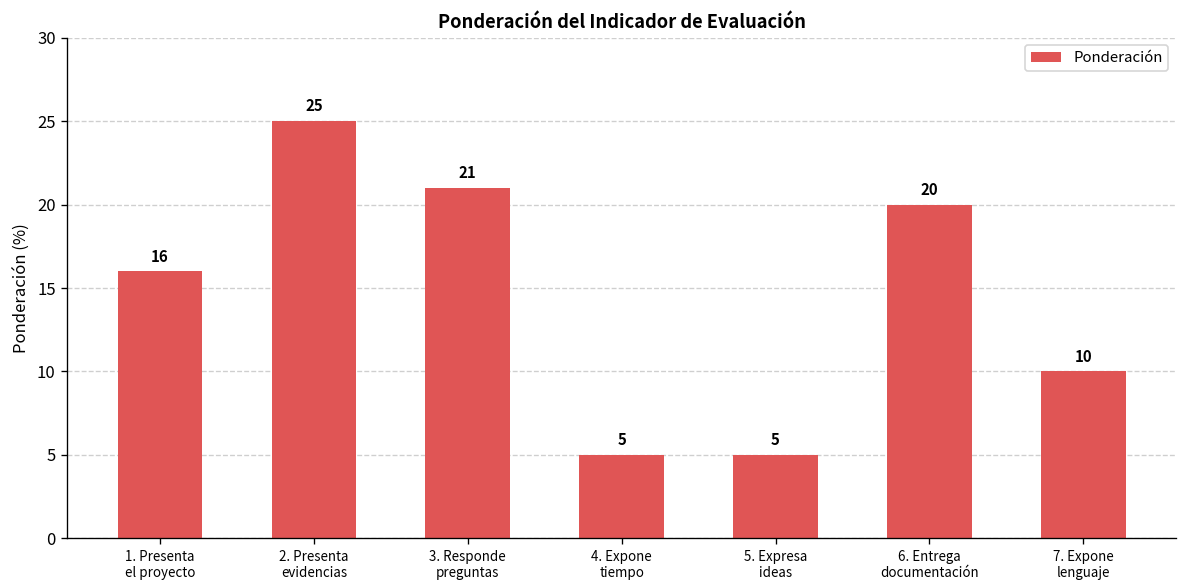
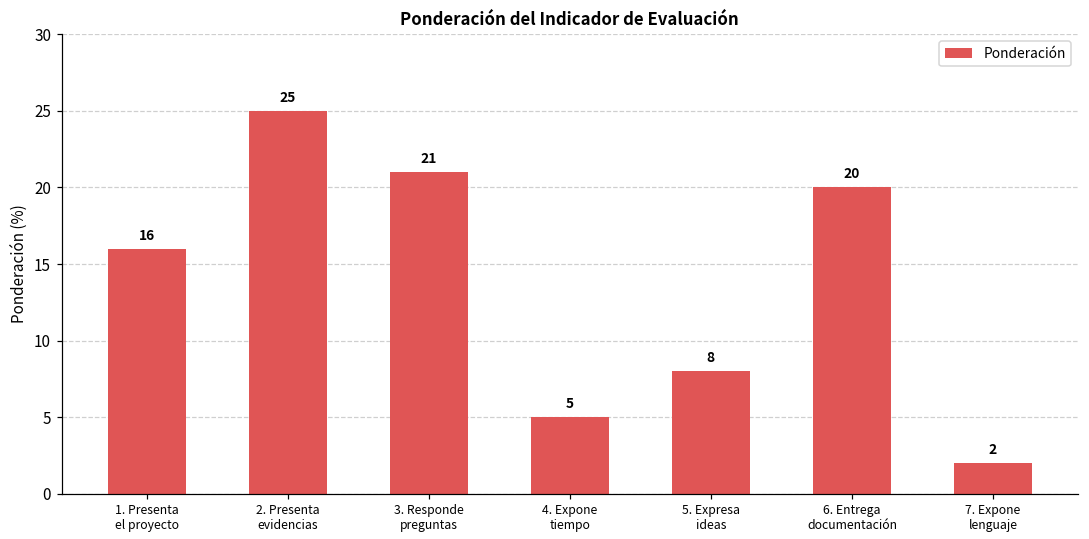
  {
    "1. Presenta el proyecto": 16,
    "2. Presenta evidencias": 25,
    "3. Responde preguntas": 21,
    "4. Expone tiempo": 5,
-   "5. Expresa ideas": 5,
+   "5. Expresa ideas": 8,
    "6. Entrega documentación": 20,
-   "7. Expone lenguaje": 10
+   "7. Expone lenguaje": 2
  }
